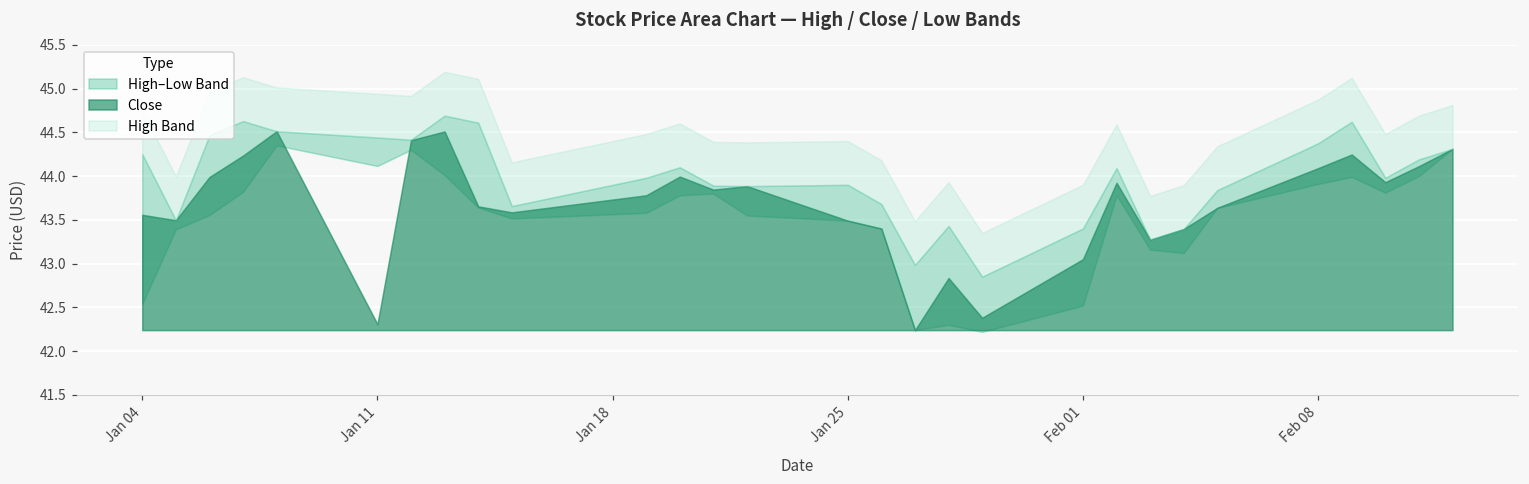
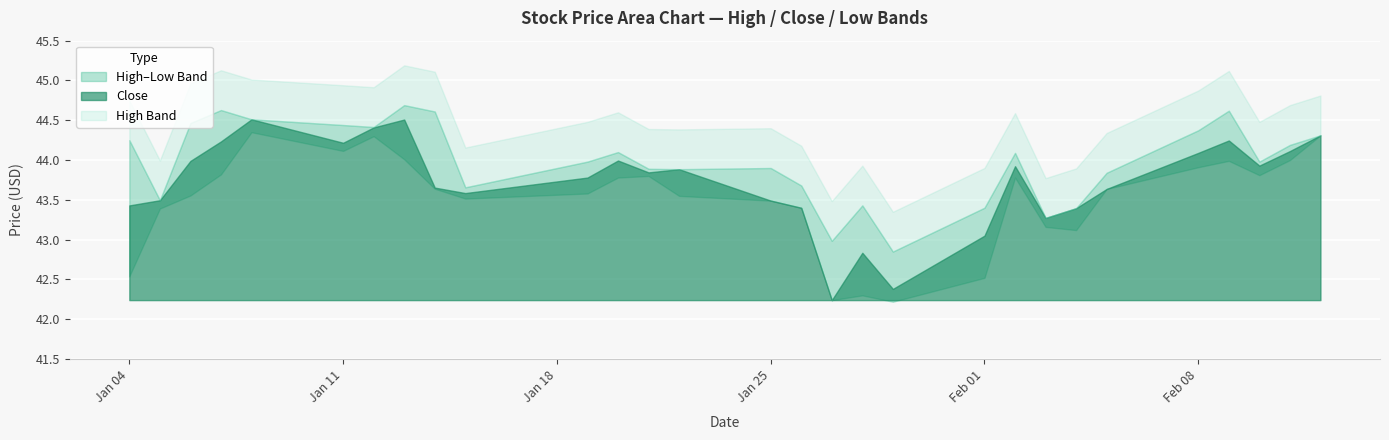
  {
    "Close": {
-     "Jan 04": 43.6,
-     "Jan 11": 42.3,
+     "Jan 04": 43.4,
+     "Jan 11": 44.2,
      "Jan 25": 43.5,
      "Feb 01": 43.0,
      "Feb 08": 44.1
    },
    "High Band": {
      "Jan 11": 0.5,
      "Jan 25": 0.5,
      "Feb 01": 0.5,
      "Feb 08": 0.5
    }
  }
